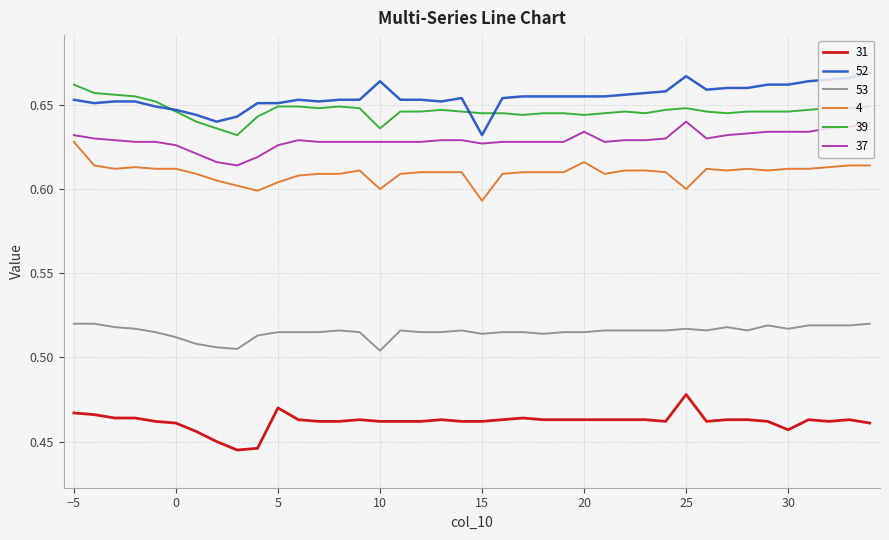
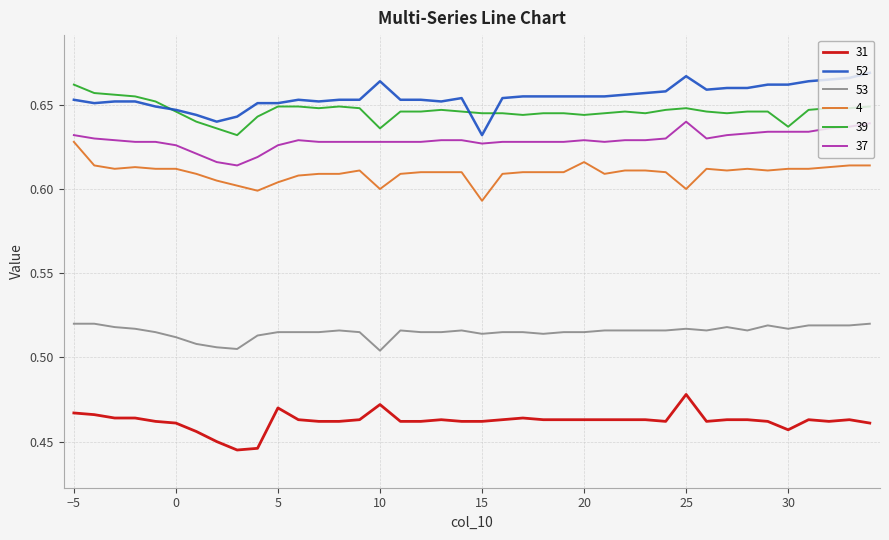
  {
    "31": {
      "−5": 0.467,
      "0": 0.461,
      "5": 0.470,
-     "10": 0.462,
+     "10": 0.472,
      "15": 0.462,
      "20": 0.463,
      "25": 0.478,
      "30": 0.457
    },
    "52": {
      "−5": 0.653,
      "5": 0.651,
      "10": 0.664,
      "15": 0.632,
      "20": 0.655,
      "25": 0.667,
      "30": 0.662
    },
    "53": {
      "−5": 0.520,
      "0": 0.512,
      "5": 0.515,
      "10": 0.504,
      "15": 0.514,
      "20": 0.515,
      "25": 0.517,
      "30": 0.517
    },
    "4": {
      "−5": 0.628,
      "0": 0.612,
      "5": 0.604,
      "10": 0.600,
      "15": 0.593,
      "20": 0.616,
      "25": 0.600,
      "30": 0.612
    },
    "39": {
      "−5": 0.662,
      "5": 0.649,
      "10": 0.636,
      "15": 0.645,
      "20": 0.644,
      "25": 0.648,
-     "30": 0.646
+     "30": 0.637
    },
    "37": {
      "−5": 0.632,
      "0": 0.626,
      "5": 0.626,
      "10": 0.628,
      "15": 0.627,
-     "20": 0.634,
+     "20": 0.629,
      "25": 0.640,
      "30": 0.634
    }
  }
